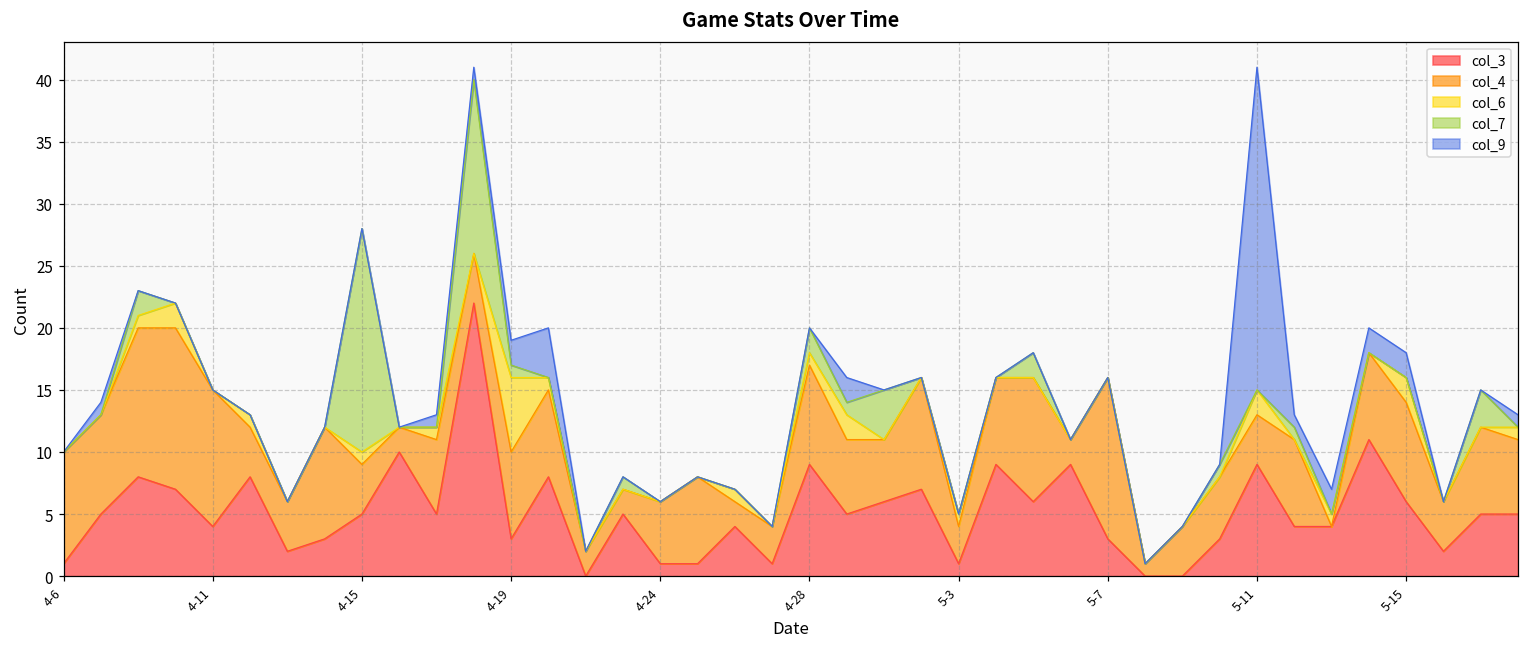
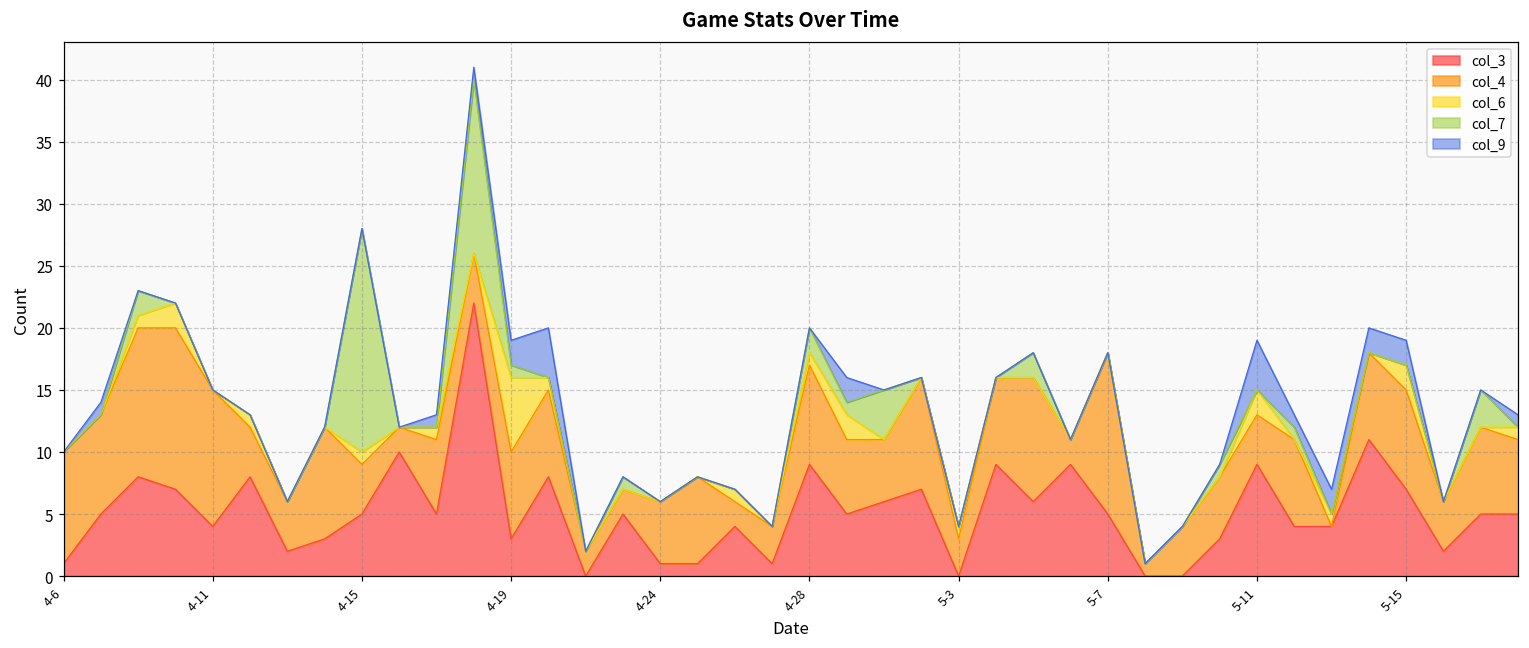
  {
    "col_3": {
      "4-6": 1,
      "4-11": 4,
      "4-15": 5,
      "4-19": 3,
      "4-24": 1,
      "4-28": 9,
-     "5-3": 1,
-     "5-7": 3,
+     "5-3": 0,
+     "5-7": 5,
      "5-11": 9,
-     "5-15": 6
+     "5-15": 7
    },
    "col_4": {
      "4-15": 4,
      "4-19": 7,
      "4-28": 8,
      "5-3": 3,
      "5-11": 4,
      "5-15": 8
    },
    "col_6": {
      "4-15": 1,
      "4-19": 6,
      "4-28": 1
    },
    "col_7": {
      "4-19": 1
    },
    "col_9": {
      "4-19": 2,
-     "5-11": 26,
+     "5-11": 4,
      "5-15": 2
    }
  }
